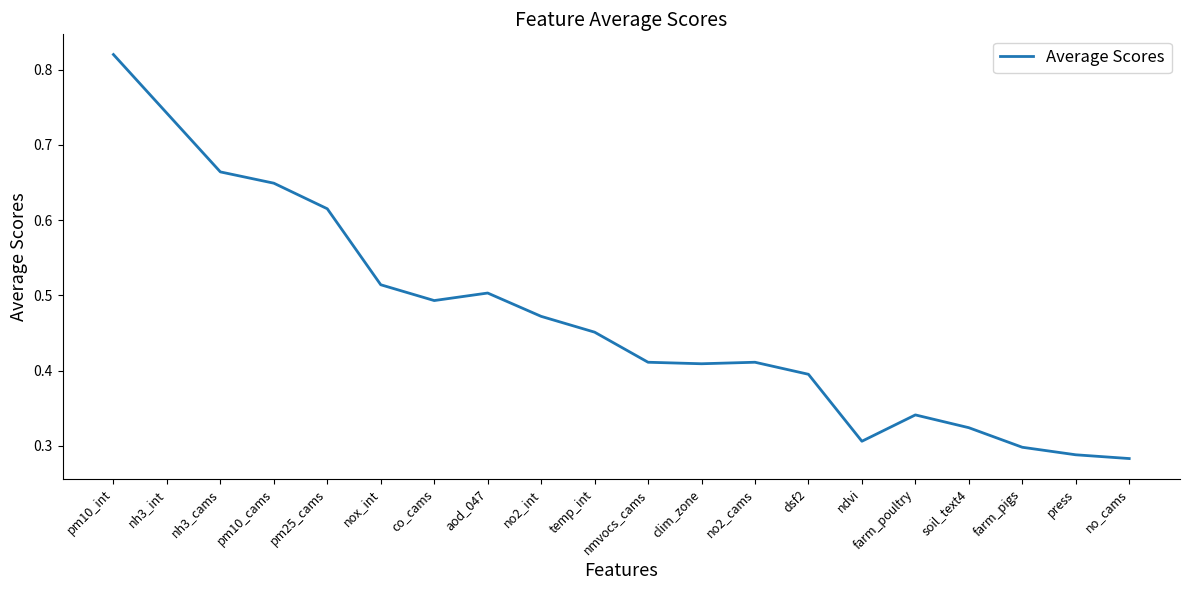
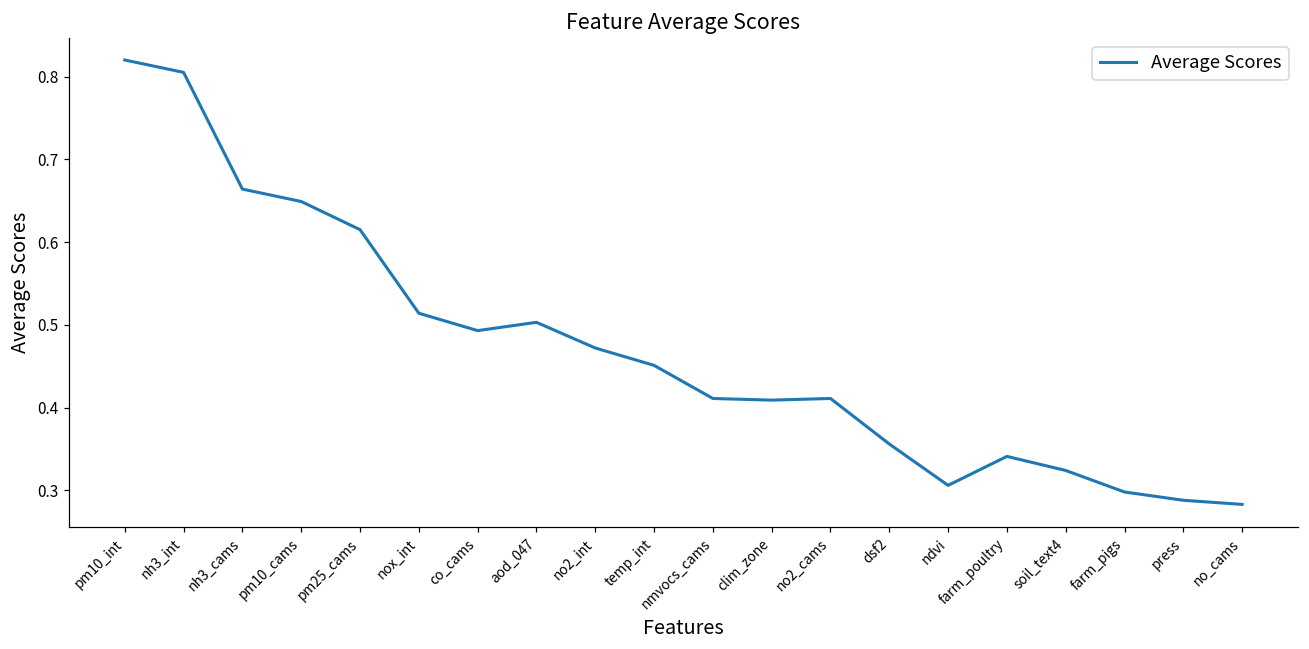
  {
    "pm10_int": 0.82,
-   "nh3_int": 0.74,
+   "nh3_int": 0.81,
    "nh3_cams": 0.66,
    "pm10_cams": 0.65,
    "pm25_cams": 0.62,
    "nox_int": 0.51,
    "co_cams": 0.49,
    "aod_047": 0.50,
    "no2_int": 0.47,
    "temp_int": 0.45,
    "nmvocs_cams": 0.41,
    "clim_zone": 0.41,
    "no2_cams": 0.41,
-   "dsf2": 0.40,
+   "dsf2": 0.36,
    "ndvi": 0.31,
    "farm_poultry": 0.34,
    "soil_text4": 0.32,
    "farm_pigs": 0.30,
    "press": 0.29,
    "no_cams": 0.28
  }
